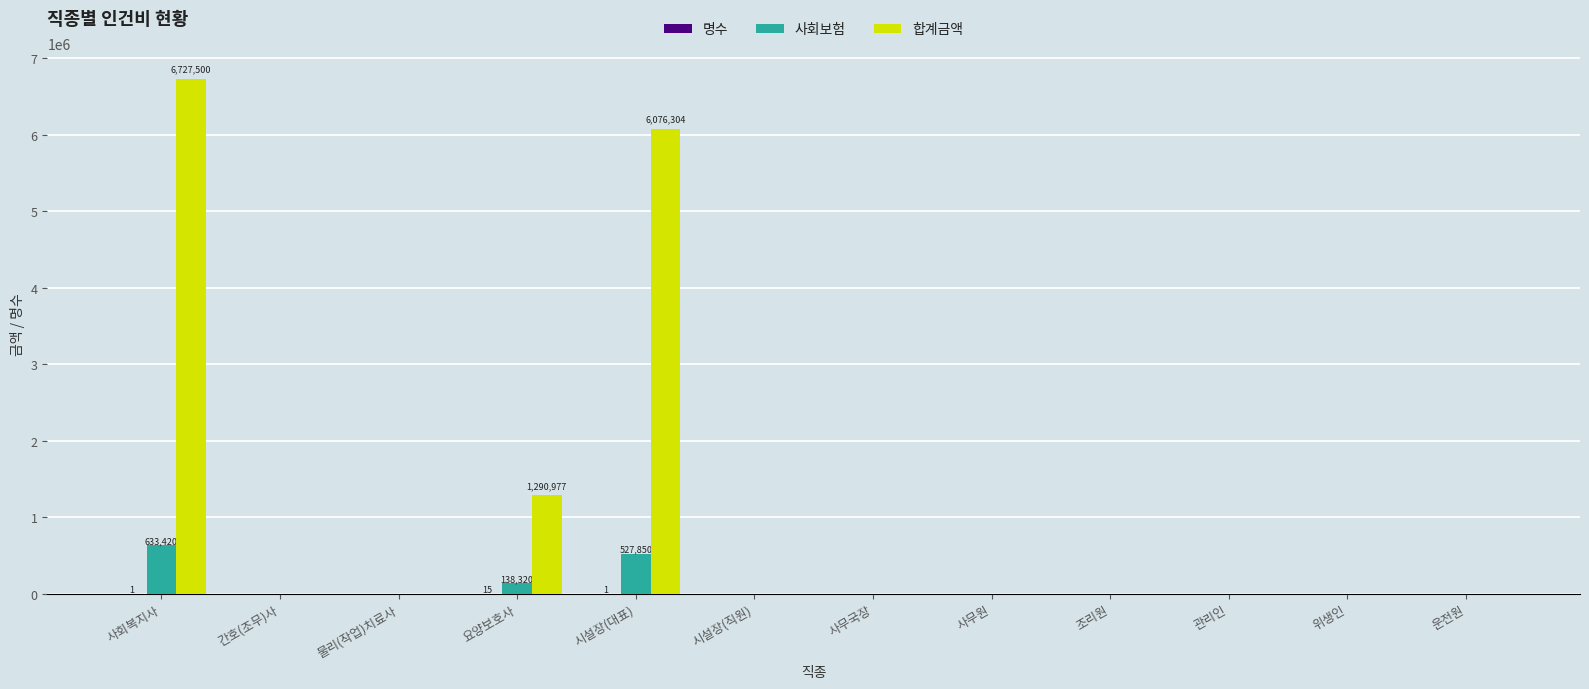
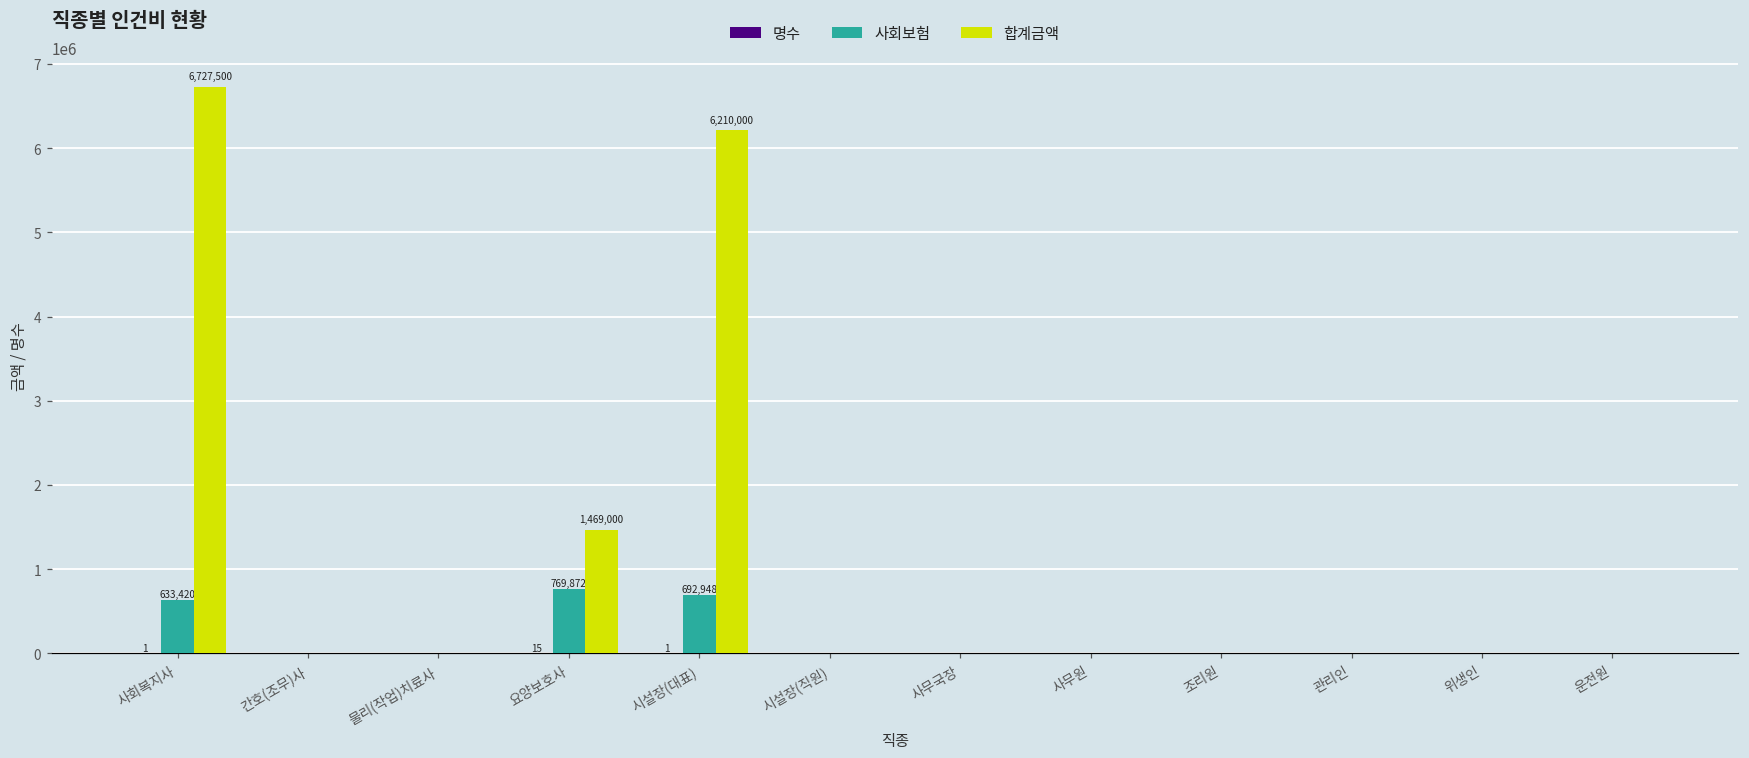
  {
    "명수": {
      "사회복지사": "1",
      "요양보호사": "15",
      "시설장(대표)": "1"
    },
    "사회보험": {
      "사회복지사": "633,420",
-     "요양보호사": "138,320",
-     "시설장(대표)": "527,850"
+     "요양보호사": "769,872",
+     "시설장(대표)": "692,948"
    },
    "합계금액": {
      "사회복지사": "6,727,500",
-     "요양보호사": "1,290,977",
-     "시설장(대표)": "6,076,304"
+     "요양보호사": "1,469,000",
+     "시설장(대표)": "6,210,000"
    }
  }
